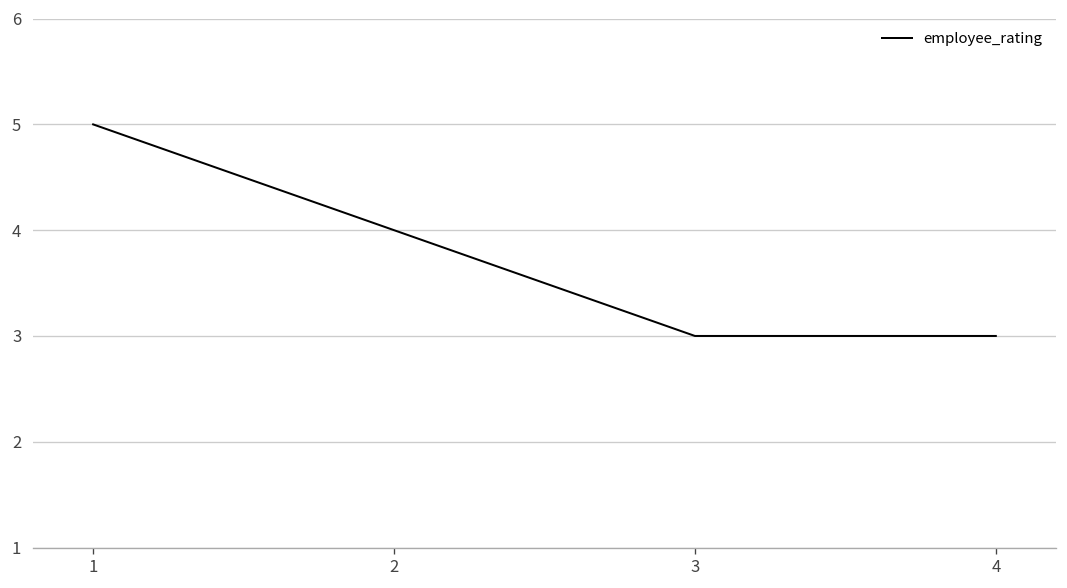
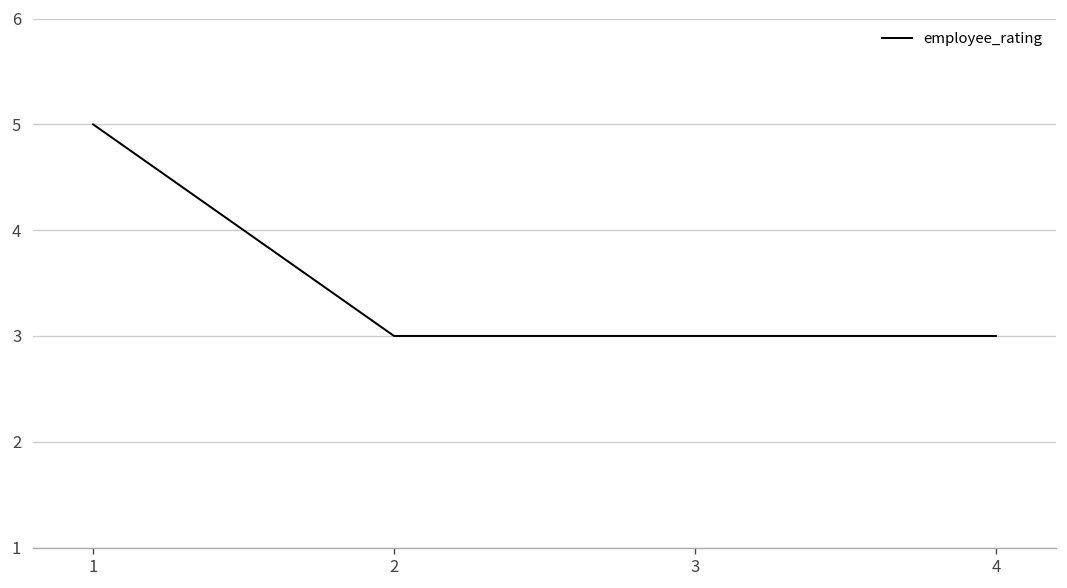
  {
    "1": 5,
-   "2": 4,
+   "2": 3,
    "3": 3,
    "4": 3
  }
